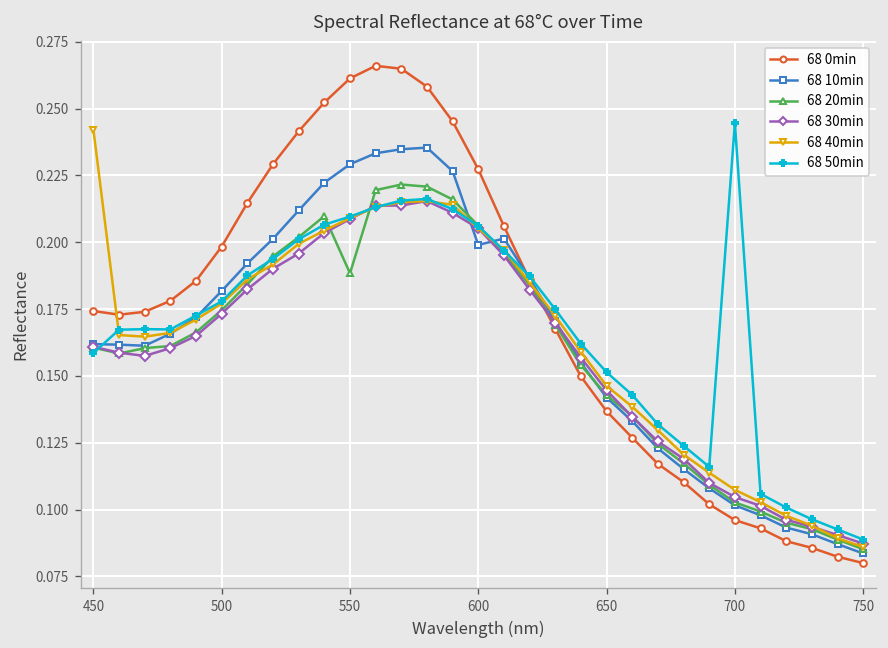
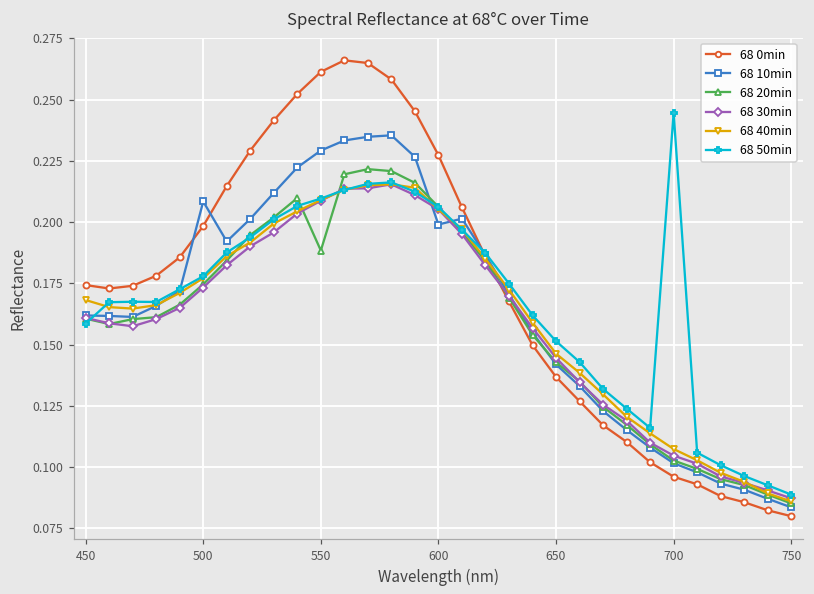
  {
    "68 0min": {
      "450": 0.174,
      "500": 0.198,
      "550": 0.261,
      "600": 0.227,
      "650": 0.137,
      "700": 0.096,
      "750": 0.080
    },
    "68 10min": {
-     "500": 0.182,
+     "500": 0.208,
      "550": 0.229,
      "600": 0.199,
      "750": 0.084
    },
    "68 20min": {
      "500": 0.175,
      "550": 0.188
    },
    "68 30min": {
      "500": 0.173,
      "650": 0.145,
      "700": 0.105,
      "750": 0.087
    },
    "68 40min": {
-     "450": 0.242,
+     "450": 0.168,
      "650": 0.146,
      "700": 0.107
    },
    "68 50min": {
      "450": 0.159,
      "650": 0.151,
      "700": 0.245,
      "750": 0.089
    }
  }
